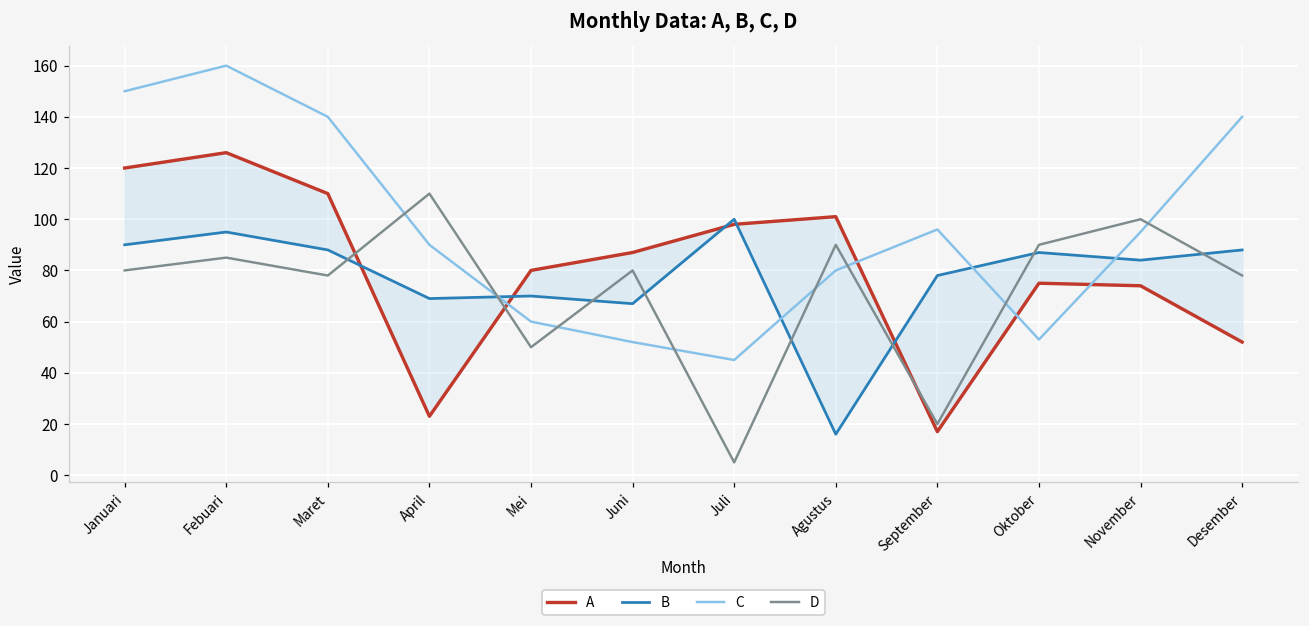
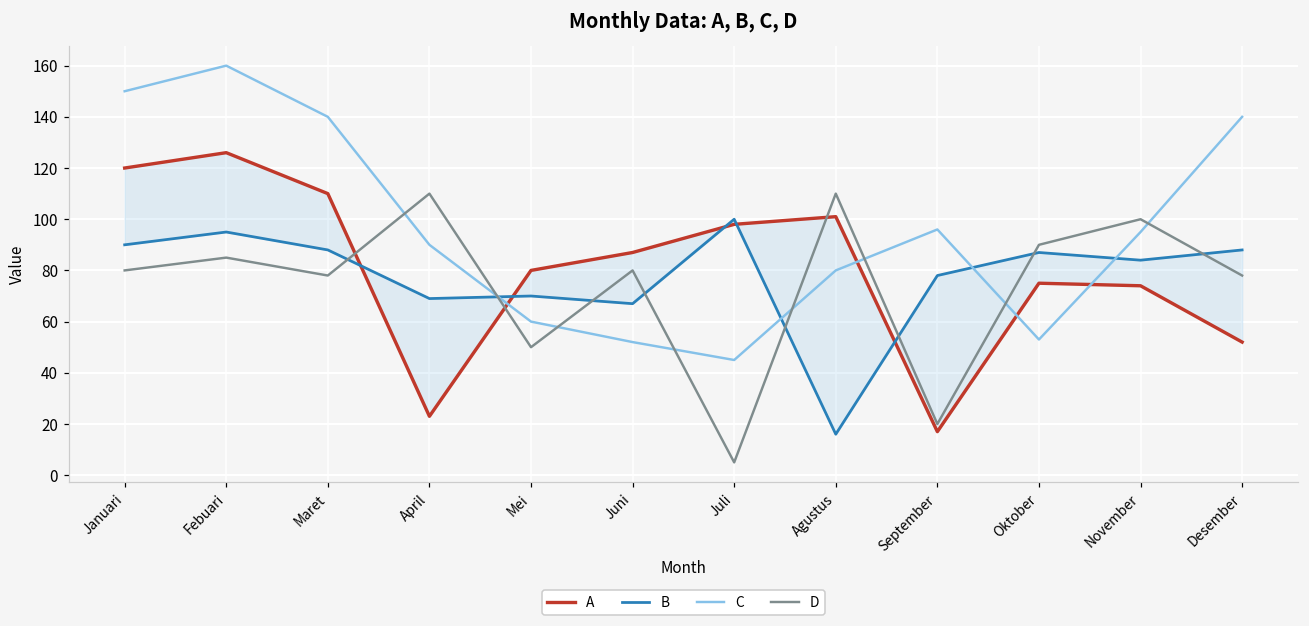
  {
    "A": {
      "April": 23,
      "Juli": 98,
      "September": 17,
      "Oktober": 75,
      "November": 74,
      "Desember": 52
    },
    "B": {
      "Januari": 90,
      "Febuari": 95,
      "Maret": 88,
      "Mei": 70,
      "Juni": 67,
      "Agustus": 16
    },
    "D": {
      "Januari": 80,
      "Febuari": 85,
      "Maret": 78,
      "April": 110,
      "Mei": 50,
      "Juni": 80,
      "Juli": 5,
-     "Agustus": 90,
+     "Agustus": 110,
      "September": 20,
      "Oktober": 90,
      "November": 100,
      "Desember": 78
    }
  }
